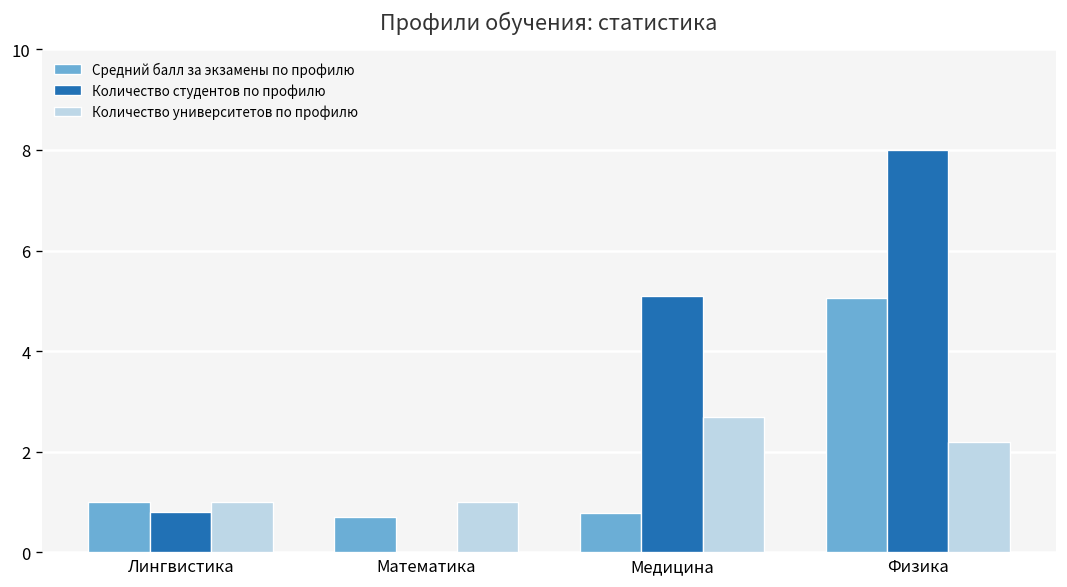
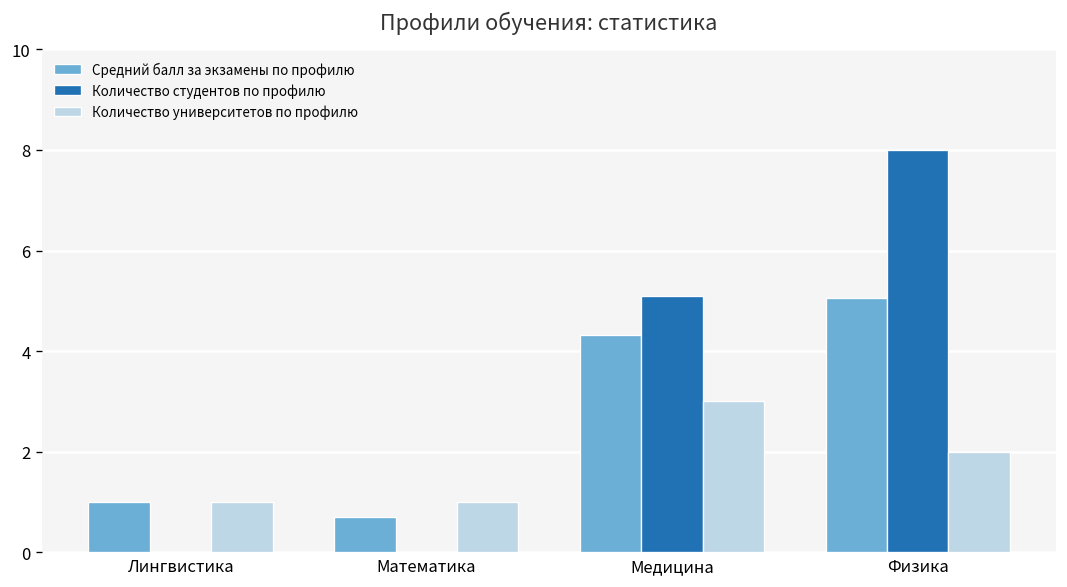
  {
    "Средний балл за экзамены по профилю": {
      "Лингвистика": 1.0,
      "Математика": 0.7,
-     "Медицина": 0.8,
+     "Медицина": 4.3,
      "Физика": 5.1
    },
    "Количество студентов по профилю": {
-     "Лингвистика": 0.8,
+     "Лингвистика": 0.0,
      "Математика": 0.0,
      "Медицина": 5.1,
      "Физика": 8.0
    },
    "Количество университетов по профилю": {
      "Лингвистика": 1.0,
      "Математика": 1.0,
-     "Медицина": 2.7,
-     "Физика": 2.2
+     "Медицина": 3.0,
+     "Физика": 2.0
    }
  }
